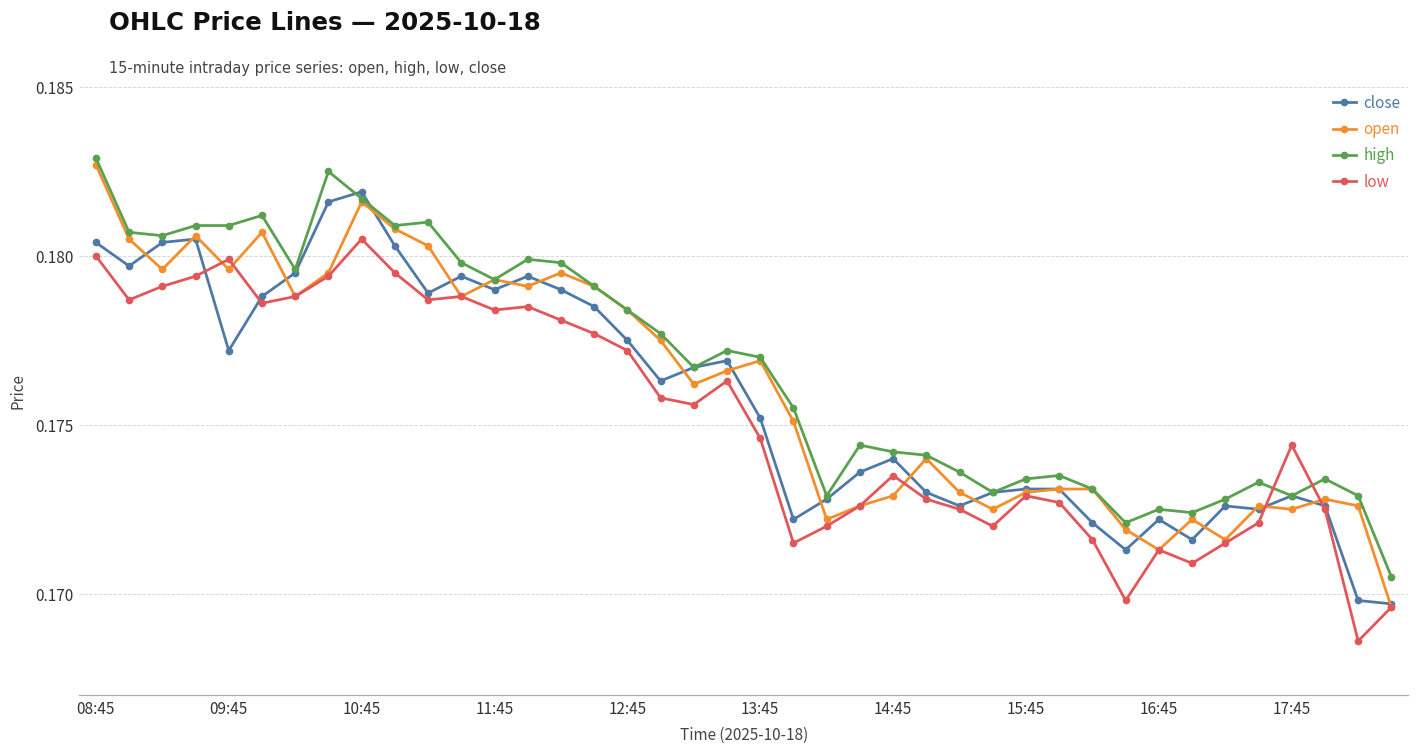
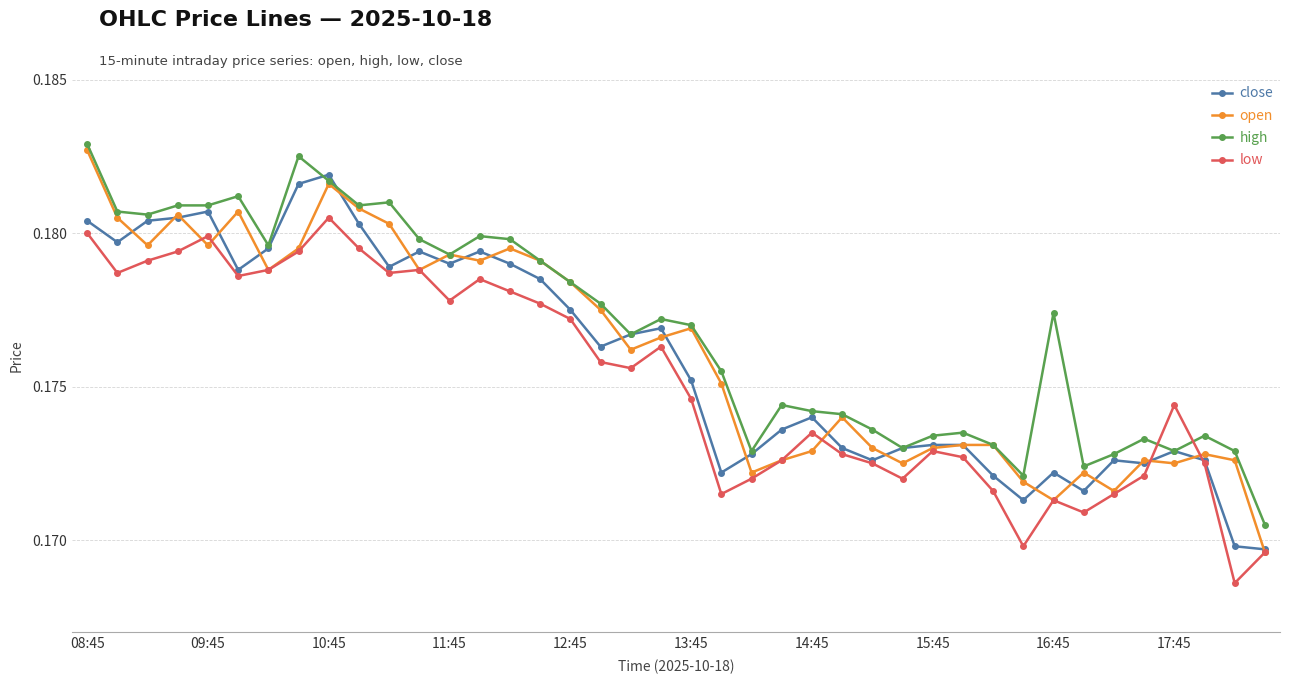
  {
    "close": {
      "08:45": 0.1804,
-     "09:45": 0.1772,
+     "09:45": 0.1807,
      "10:45": 0.1819,
      "11:45": 0.1790,
      "12:45": 0.1775,
      "13:45": 0.1752,
      "14:45": 0.1740,
      "15:45": 0.1731,
      "16:45": 0.1722
    },
    "open": {
      "08:45": 0.1827,
      "09:45": 0.1796,
      "10:45": 0.1816,
      "13:45": 0.1769,
      "14:45": 0.1729,
      "15:45": 0.1730,
      "17:45": 0.1725
    },
    "high": {
      "08:45": 0.1829,
      "09:45": 0.1809,
      "10:45": 0.1817,
      "13:45": 0.1770,
      "14:45": 0.1742,
      "15:45": 0.1734,
-     "16:45": 0.1725
+     "16:45": 0.1774
    },
    "low": {
      "08:45": 0.1800,
      "09:45": 0.1799,
      "10:45": 0.1805,
-     "11:45": 0.1784,
+     "11:45": 0.1778,
      "12:45": 0.1772,
      "13:45": 0.1746,
      "14:45": 0.1735,
      "15:45": 0.1729,
      "17:45": 0.1744
    }
  }
